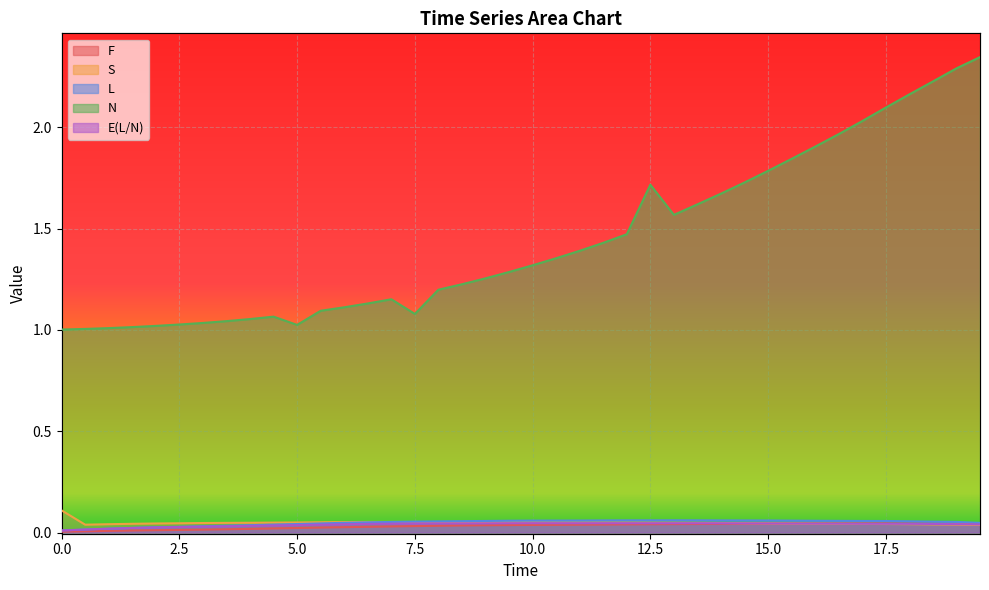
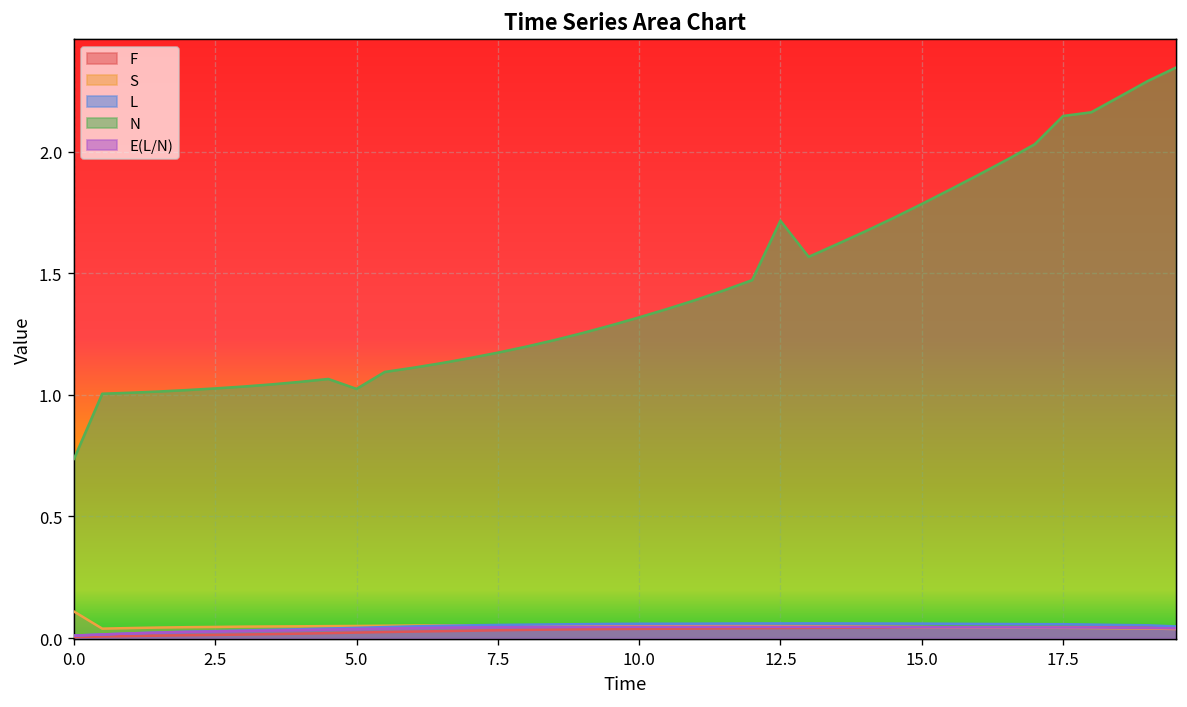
  {
    "F": {
      "2.5": 0.01,
      "5.0": 0.02,
      "7.5": 0.03
    },
    "S": {
      "0.0": 0.11,
      "2.5": 0.05
    },
    "L": {
      "15.0": 0.06
    },
    "N": {
-     "0.0": 1.00,
+     "0.0": 0.74,
      "2.5": 1.03,
      "5.0": 1.02,
-     "7.5": 1.08,
+     "7.5": 1.17,
      "10.0": 1.32,
      "12.5": 1.72,
      "15.0": 1.79,
-     "17.5": 2.10
+     "17.5": 2.15
    }
  }
